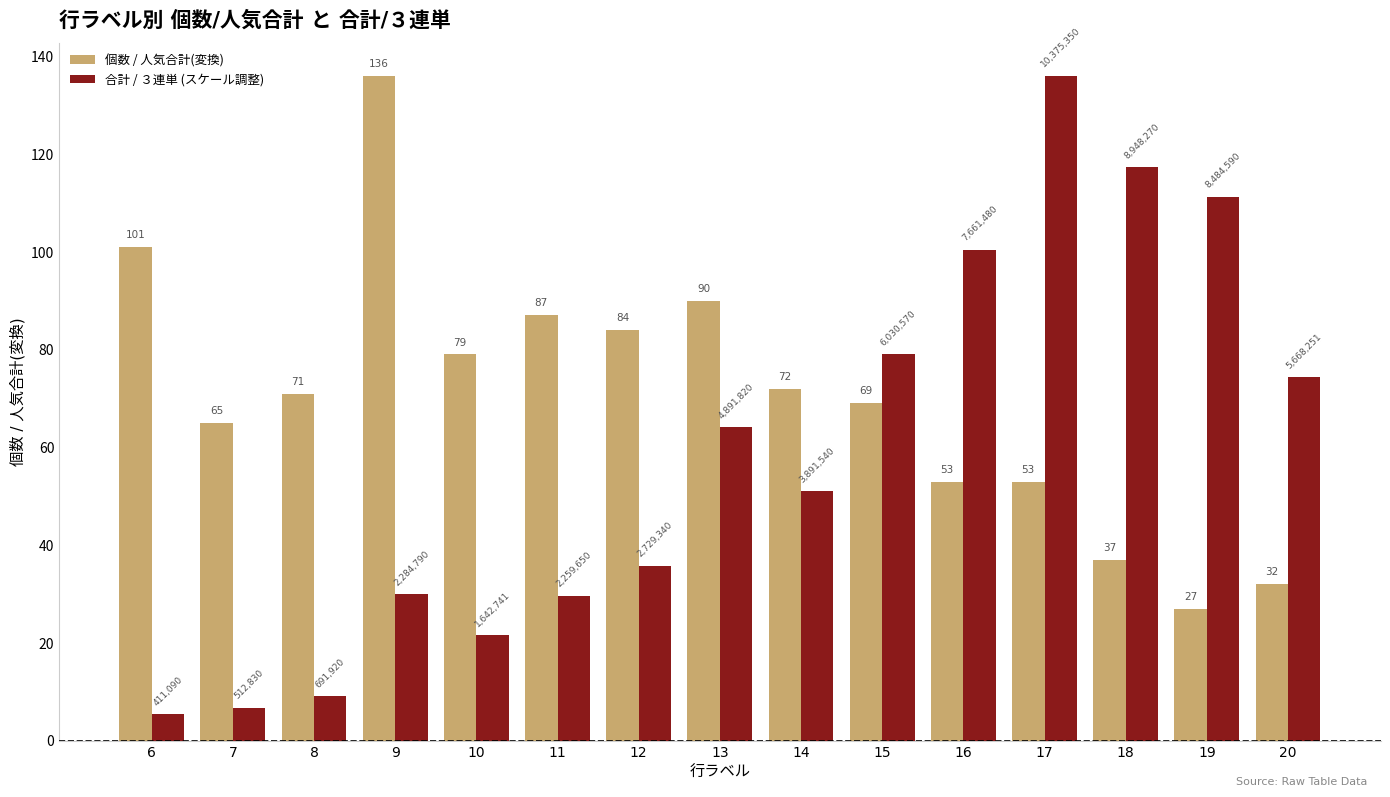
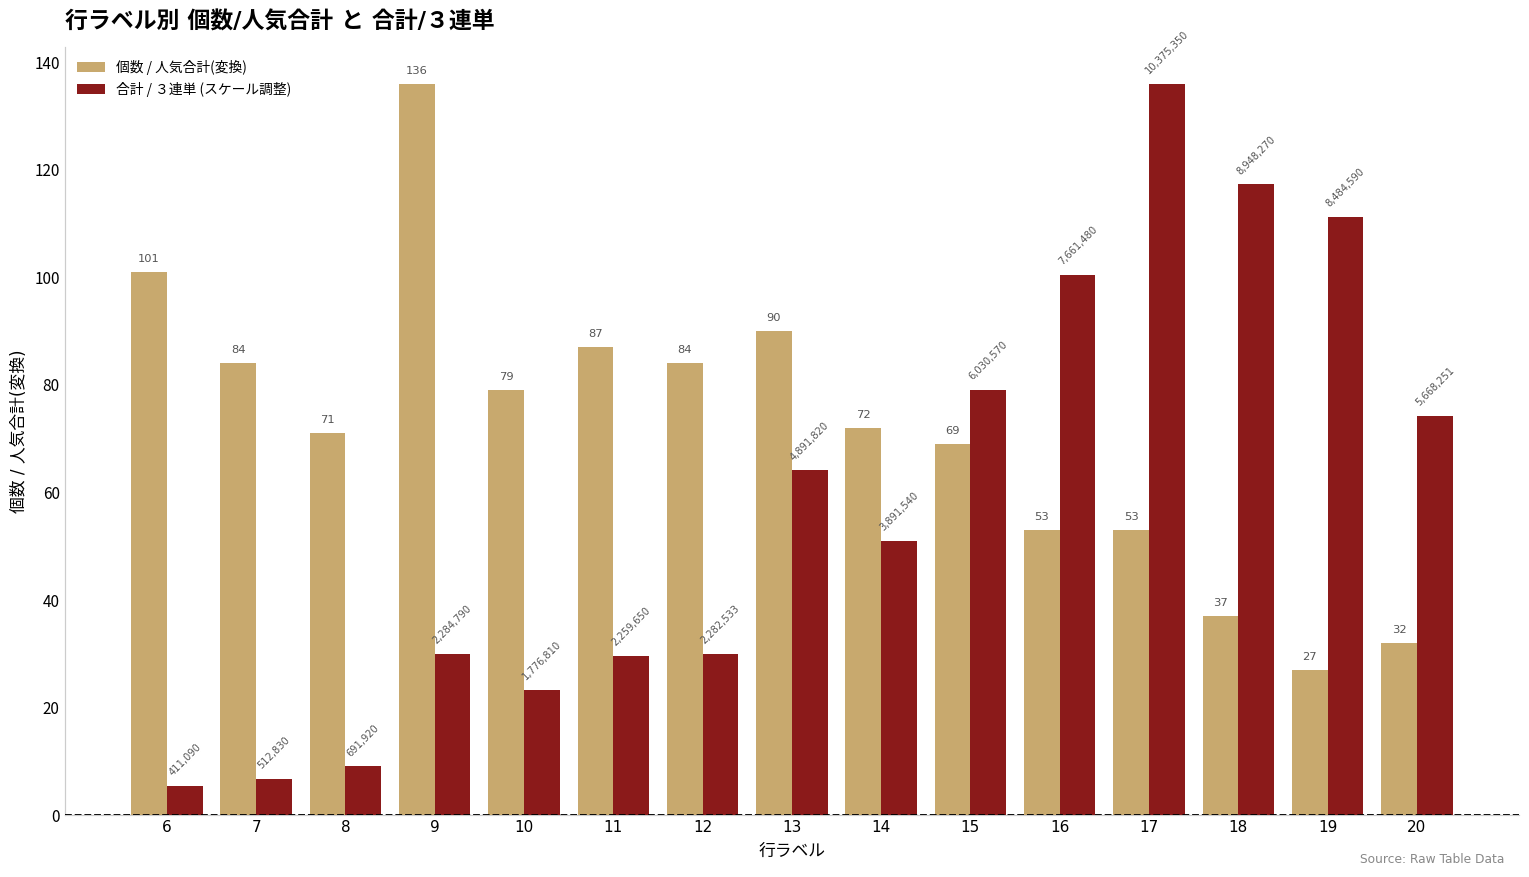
  {
    "個数 / 人気合計(変換)": {
      "6": "101",
-     "7": "65",
+     "7": "84",
      "8": "71",
      "9": "136",
      "10": "79",
      "11": "87",
      "12": "84",
      "13": "90",
      "14": "72",
      "15": "69",
      "16": "53",
      "17": "53",
      "18": "37",
      "19": "27",
      "20": "32"
    },
    "合計 / ３連単 (スケール調整)": {
-     "10": "1,642,741",
-     "12": "2,729,340"
+     "10": "1,776,810",
+     "12": "2,282,533"
    }
  }
